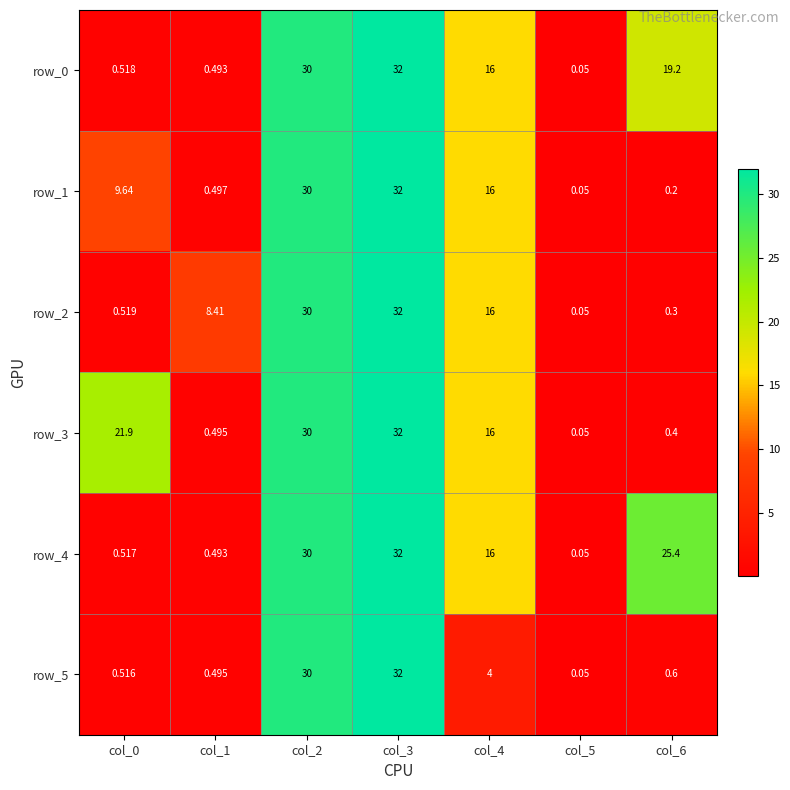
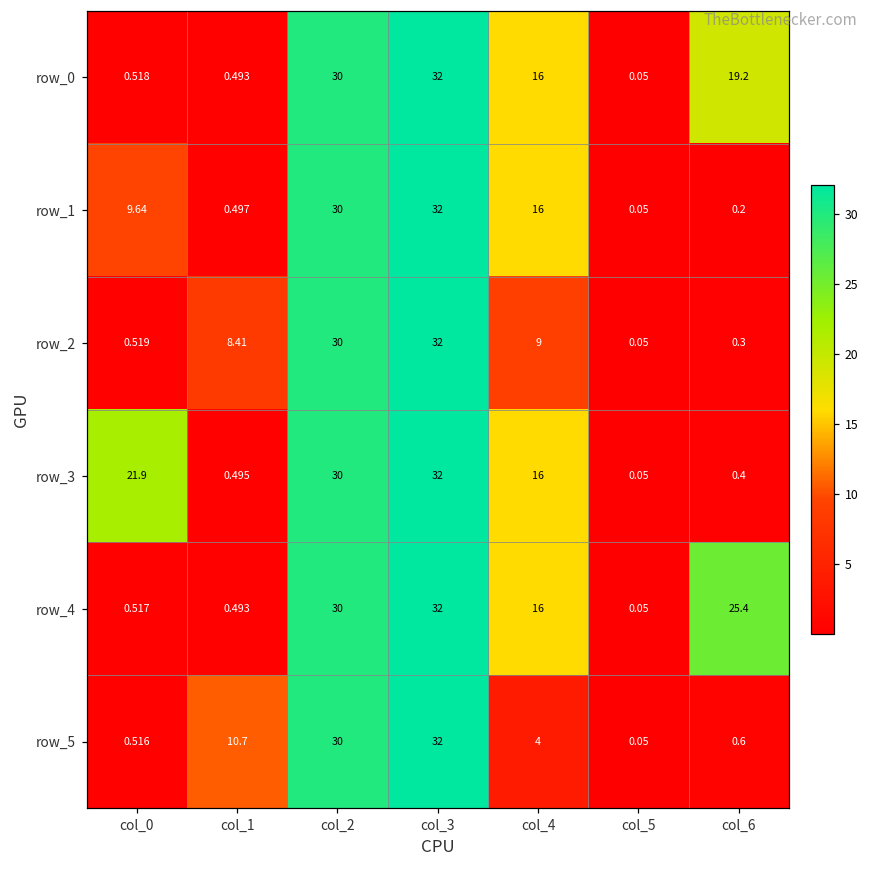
  {
    "row_0": {
      "col_0": 0.518,
      "col_1": 0.493,
      "col_2": 30,
      "col_3": 32,
      "col_4": 16,
      "col_5": 0.05,
      "col_6": 19.2
    },
    "row_1": {
      "col_0": 9.64,
      "col_1": 0.497,
      "col_2": 30,
      "col_3": 32,
      "col_4": 16,
      "col_5": 0.05,
      "col_6": 0.2
    },
    "row_2": {
      "col_0": 0.519,
      "col_1": 8.41,
      "col_2": 30,
      "col_3": 32,
-     "col_4": 16,
+     "col_4": 9,
      "col_5": 0.05,
      "col_6": 0.3
    },
    "row_3": {
      "col_0": 21.9,
      "col_1": 0.495,
      "col_2": 30,
      "col_3": 32,
      "col_4": 16,
      "col_5": 0.05,
      "col_6": 0.4
    },
    "row_4": {
      "col_0": 0.517,
      "col_1": 0.493,
      "col_2": 30,
      "col_3": 32,
      "col_4": 16,
      "col_5": 0.05,
      "col_6": 25.4
    },
    "row_5": {
      "col_0": 0.516,
-     "col_1": 0.495,
+     "col_1": 10.7,
      "col_2": 30,
      "col_3": 32,
      "col_4": 4,
      "col_5": 0.05,
      "col_6": 0.6
    }
  }
